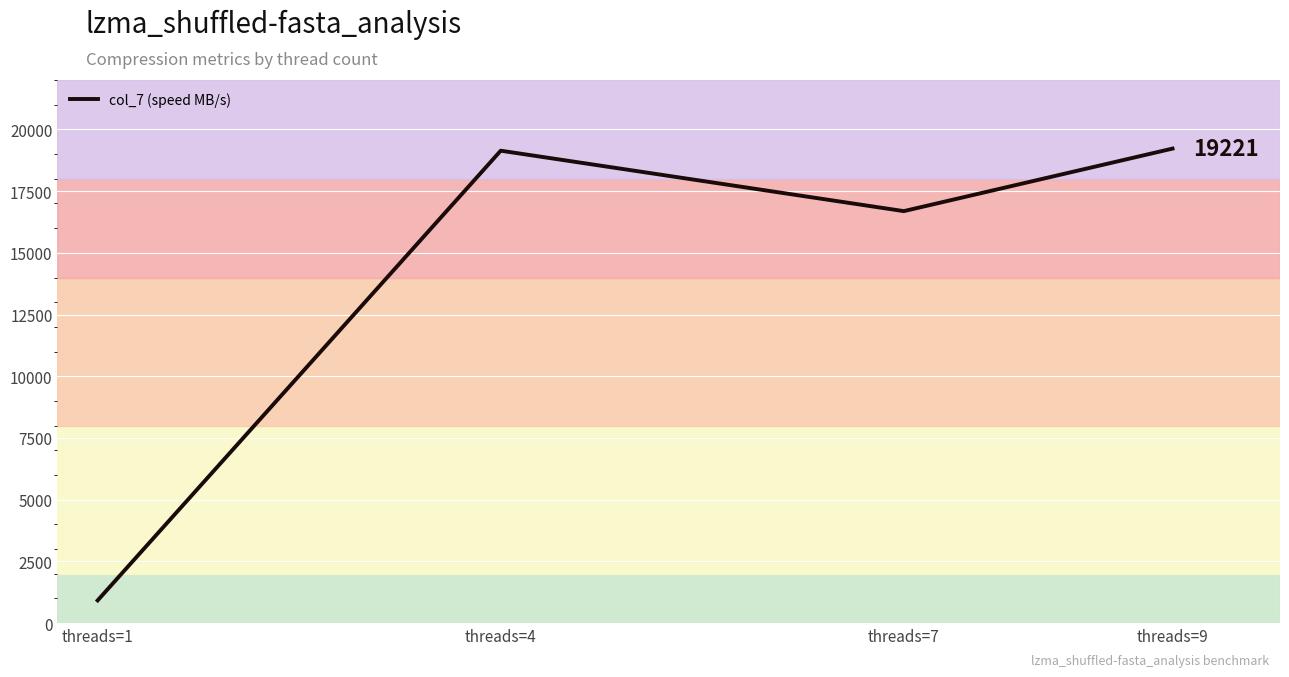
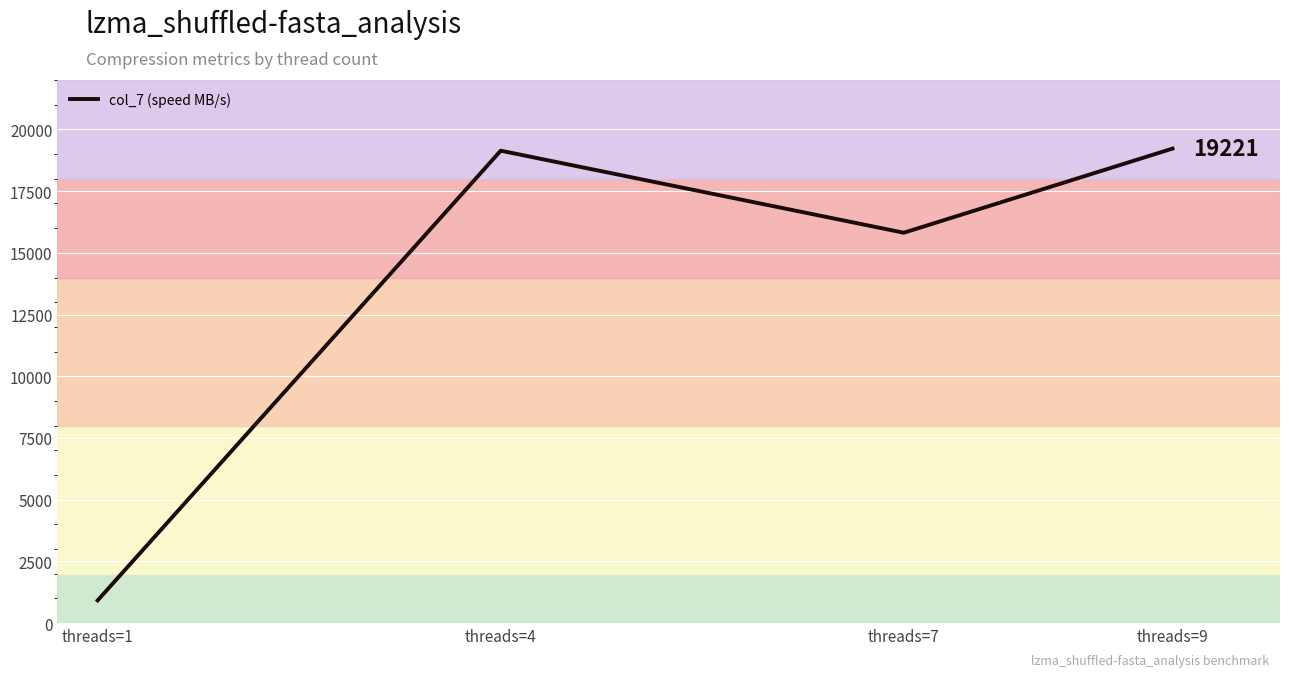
  {
    "threads=1": 900,
    "threads=4": 19100,
-   "threads=7": 16700
+   "threads=7": 15800
  }
